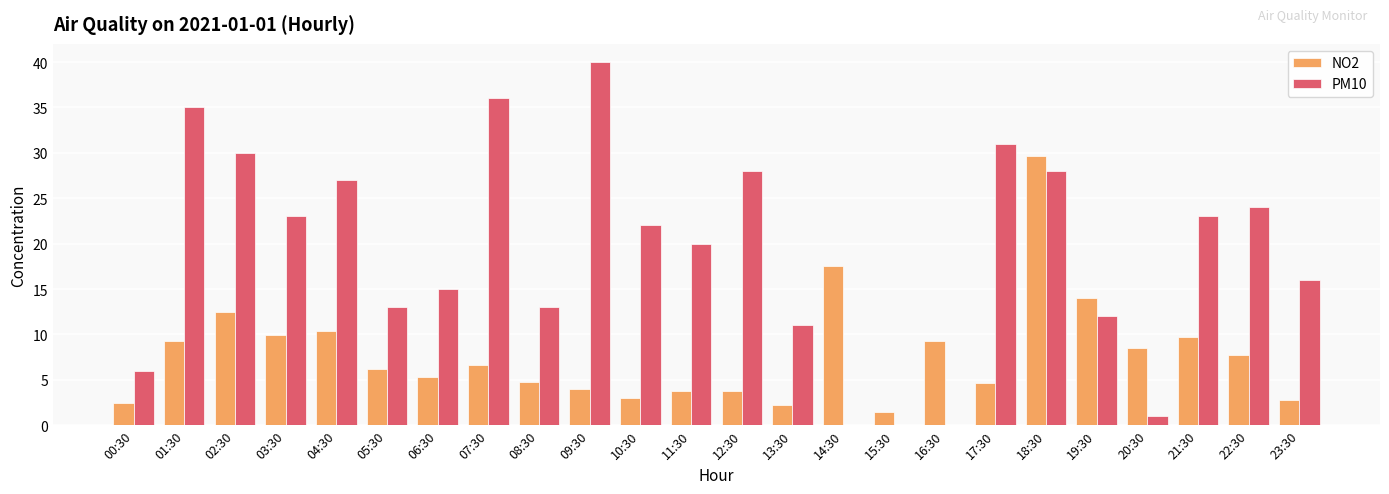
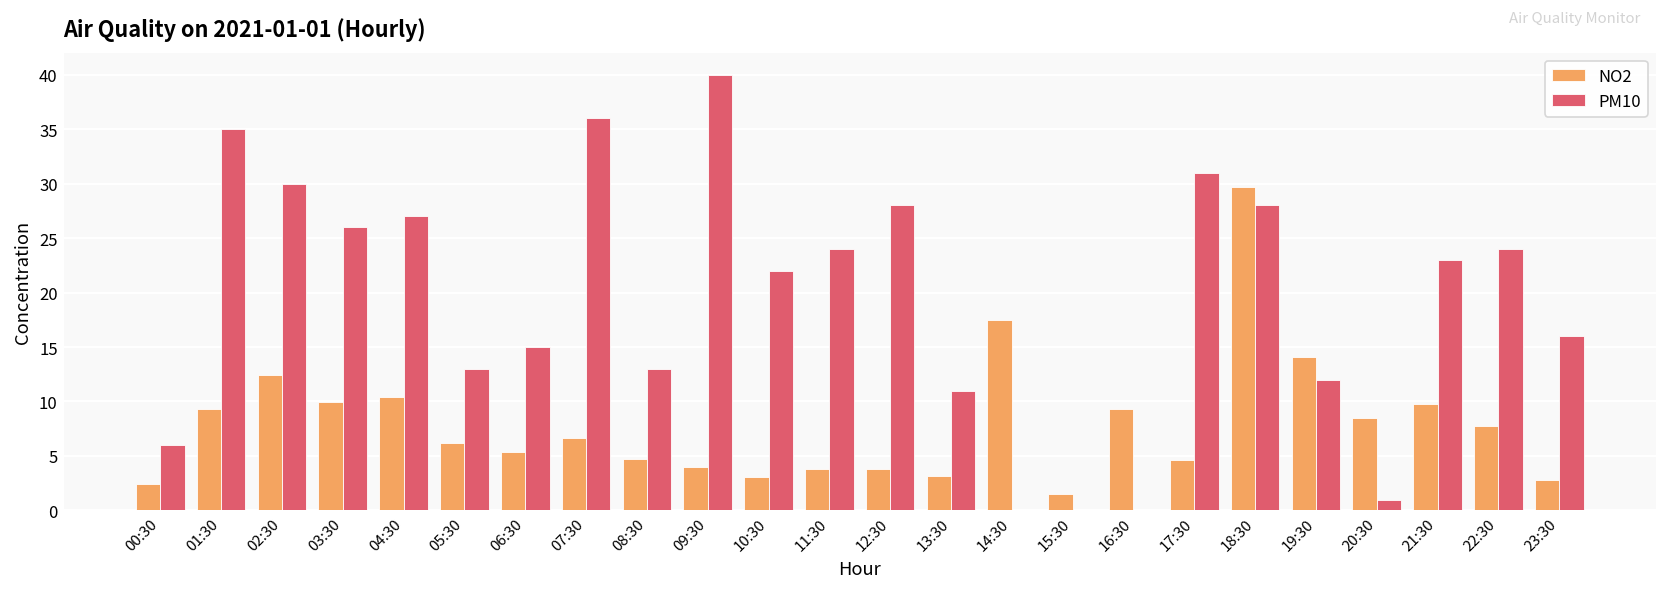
  {
    "NO2": {
      "00:30": 2,
      "01:30": 9,
      "02:30": 12,
      "03:30": 10,
      "04:30": 10,
      "05:30": 6,
      "06:30": 5,
      "07:30": 7,
      "08:30": 5,
      "09:30": 4,
      "10:30": 3,
      "11:30": 4,
      "12:30": 4,
-     "13:30": 2,
+     "13:30": 3,
      "14:30": 17,
      "15:30": 1,
      "16:30": 9,
      "17:30": 5,
      "18:30": 30,
      "19:30": 14,
      "20:30": 8,
      "21:30": 10,
      "22:30": 8,
      "23:30": 3
    },
    "PM10": {
      "00:30": 6,
      "01:30": 35,
      "02:30": 30,
-     "03:30": 23,
+     "03:30": 26,
      "04:30": 27,
      "05:30": 13,
      "06:30": 15,
      "07:30": 36,
      "08:30": 13,
      "09:30": 40,
      "10:30": 22,
-     "11:30": 20,
+     "11:30": 24,
      "12:30": 28,
      "13:30": 11,
      "14:30": 0,
      "15:30": 0,
      "16:30": 0,
      "17:30": 31,
      "18:30": 28,
      "19:30": 12,
      "20:30": 1,
      "21:30": 23,
      "22:30": 24,
      "23:30": 16
    }
  }
